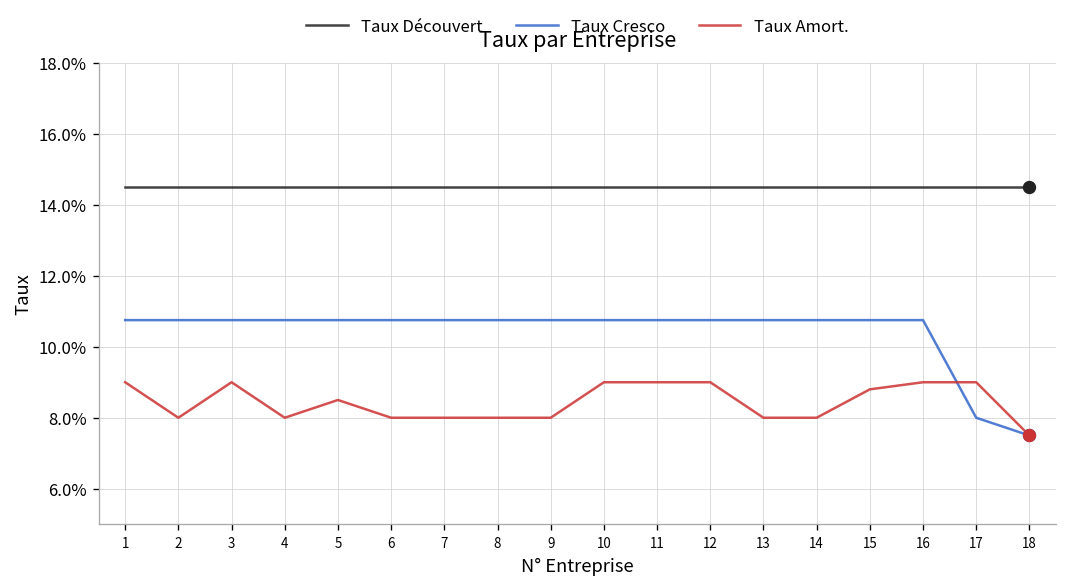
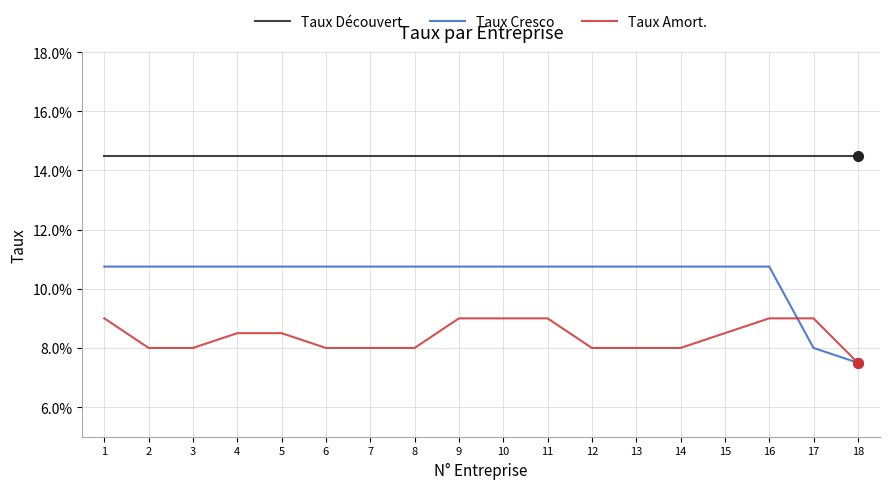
  {
    "Taux Amort.": {
      "1": "9.0%",
      "2": "8.0%",
-     "3": "9.0%",
-     "4": "8.0%",
+     "3": "8.0%",
+     "4": "8.5%",
      "5": "8.5%",
      "6": "8.0%",
      "7": "8.0%",
      "8": "8.0%",
-     "9": "8.0%",
+     "9": "9.0%",
      "10": "9.0%",
      "11": "9.0%",
-     "12": "9.0%",
+     "12": "8.0%",
      "13": "8.0%",
      "14": "8.0%",
-     "15": "8.8%",
+     "15": "8.5%",
      "16": "9.0%",
      "17": "9.0%"
    }
  }
